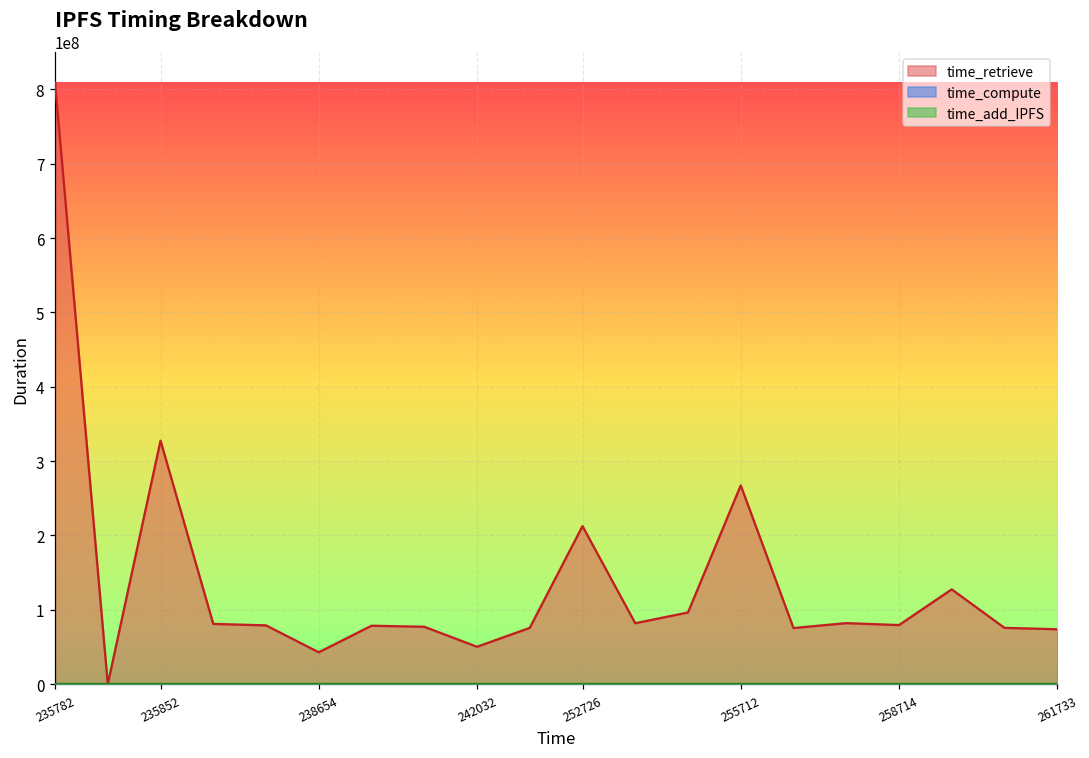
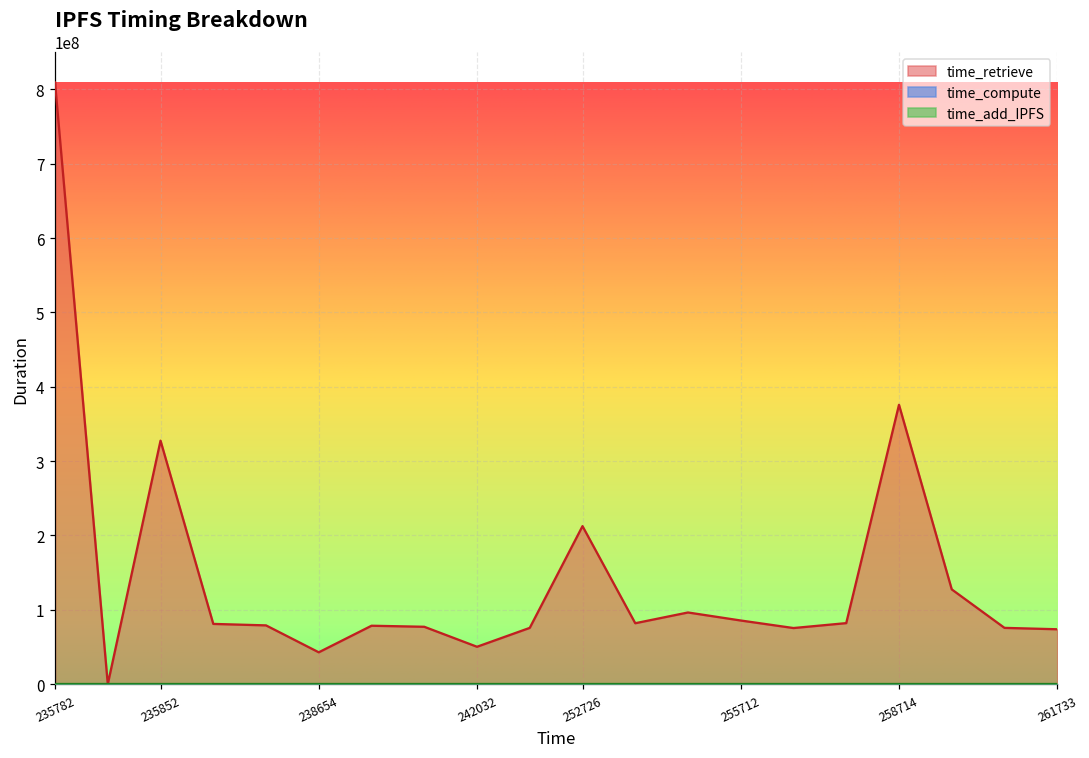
  {
    "time_retrieve": {
      "235782": 810000000,
      "235852": 330000000,
      "238654": 40000000,
      "242032": 50000000,
      "252726": 210000000,
-     "255712": 270000000,
-     "258714": 80000000,
+     "255712": 90000000,
+     "258714": 380000000,
      "261733": 70000000
    },
    "time_add_IPFS": {
      "235782": 0,
      "235852": 0,
      "238654": 0,
      "242032": 0,
      "252726": 0,
      "255712": 0,
      "258714": 0,
      "261733": 0
    }
  }
